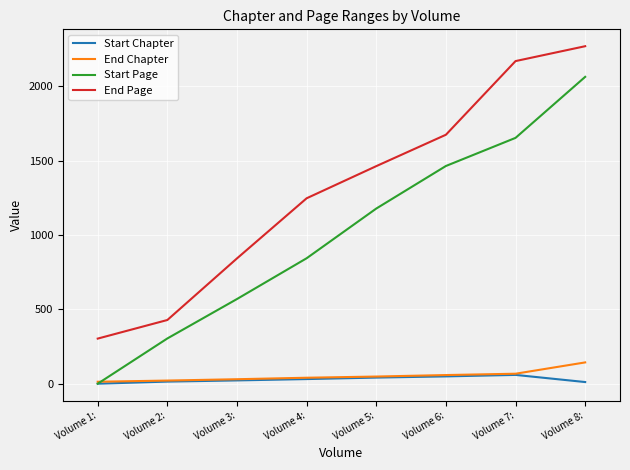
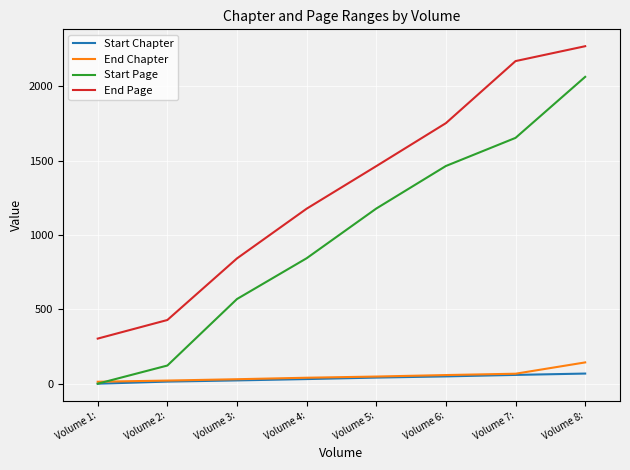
  {
    "Start Chapter": {
-     "Volume 8:": 10
+     "Volume 8:": 70
    },
    "End Chapter": {
      "Volume 8:": 140
    },
    "Start Page": {
-     "Volume 2:": 310,
+     "Volume 2:": 120,
      "Volume 3:": 570,
      "Volume 4:": 840,
      "Volume 5:": 1180,
      "Volume 6:": 1460,
      "Volume 7:": 1650,
      "Volume 8:": 2060
    },
    "End Page": {
      "Volume 1:": 300,
      "Volume 2:": 430,
      "Volume 3:": 840,
-     "Volume 4:": 1250,
+     "Volume 4:": 1180,
      "Volume 5:": 1460,
-     "Volume 6:": 1670,
+     "Volume 6:": 1750,
      "Volume 7:": 2170,
      "Volume 8:": 2270
    }
  }
